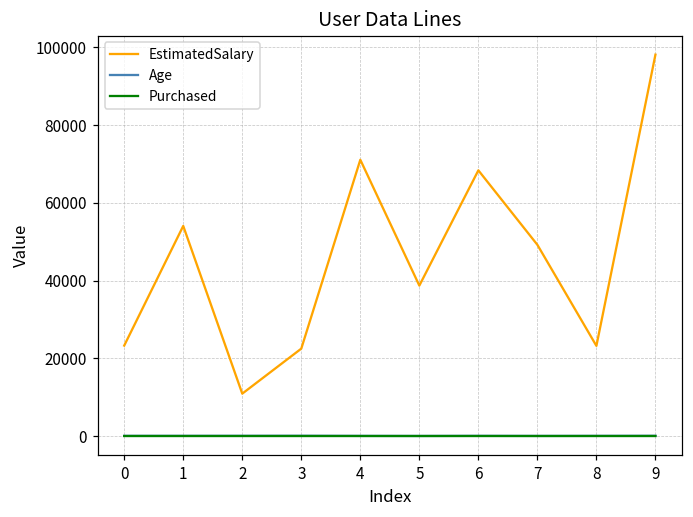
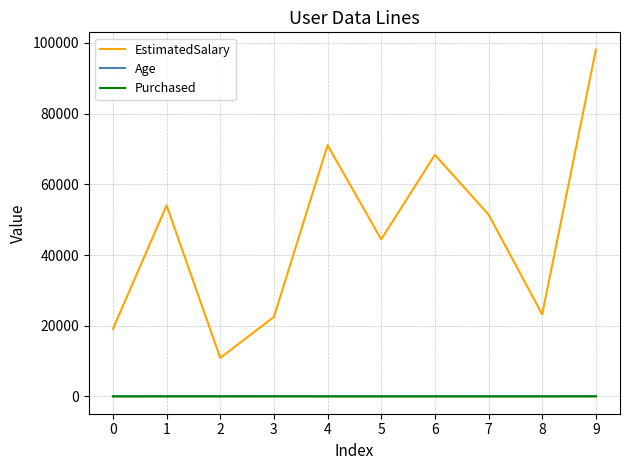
  {
    "EstimatedSalary": {
-     "0": 23000,
+     "0": 19000,
      "1": 54000,
      "2": 11000,
      "3": 22000,
      "4": 71000,
-     "5": 39000,
+     "5": 44000,
      "6": 68000,
-     "7": 49000,
+     "7": 51000,
      "8": 23000,
      "9": 98000
    },
    "Purchased": {
      "0": 0,
      "1": 0,
      "2": 0,
      "3": 0,
      "4": 0,
      "5": 0,
      "6": 0,
      "7": 0,
      "8": 0,
      "9": 0
    }
  }
